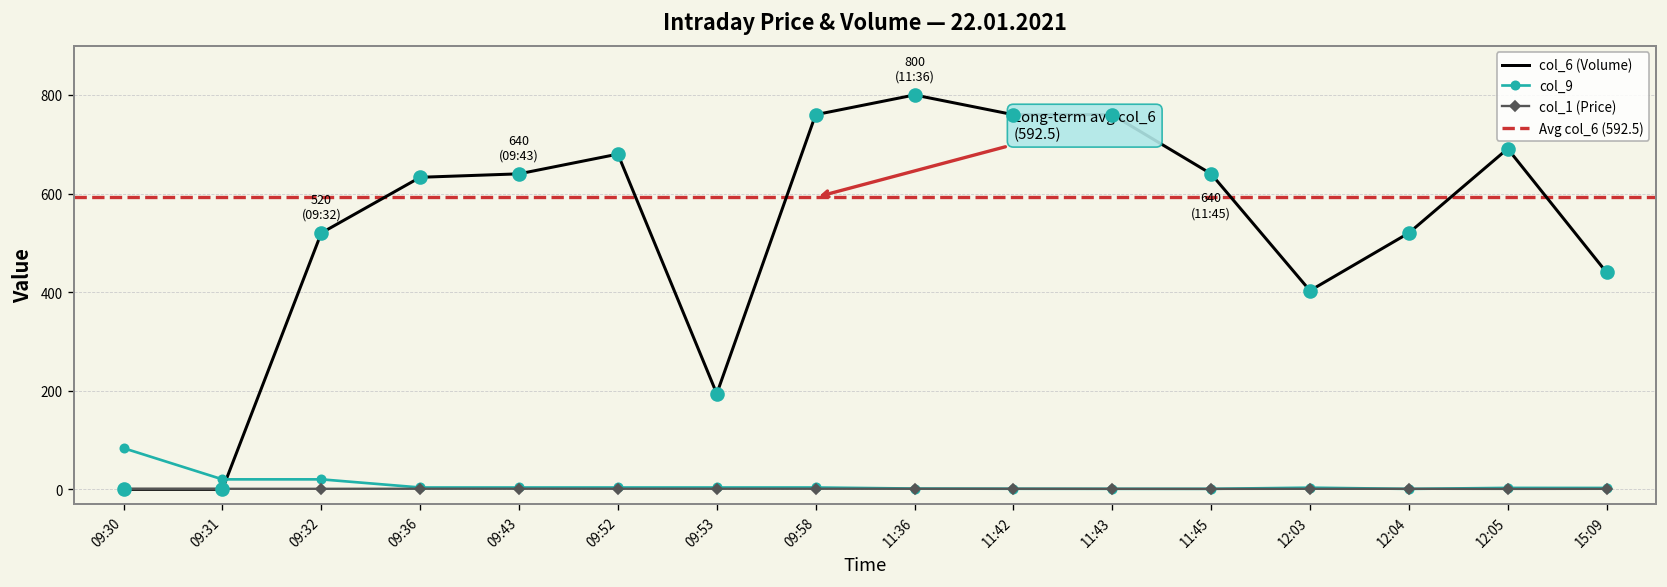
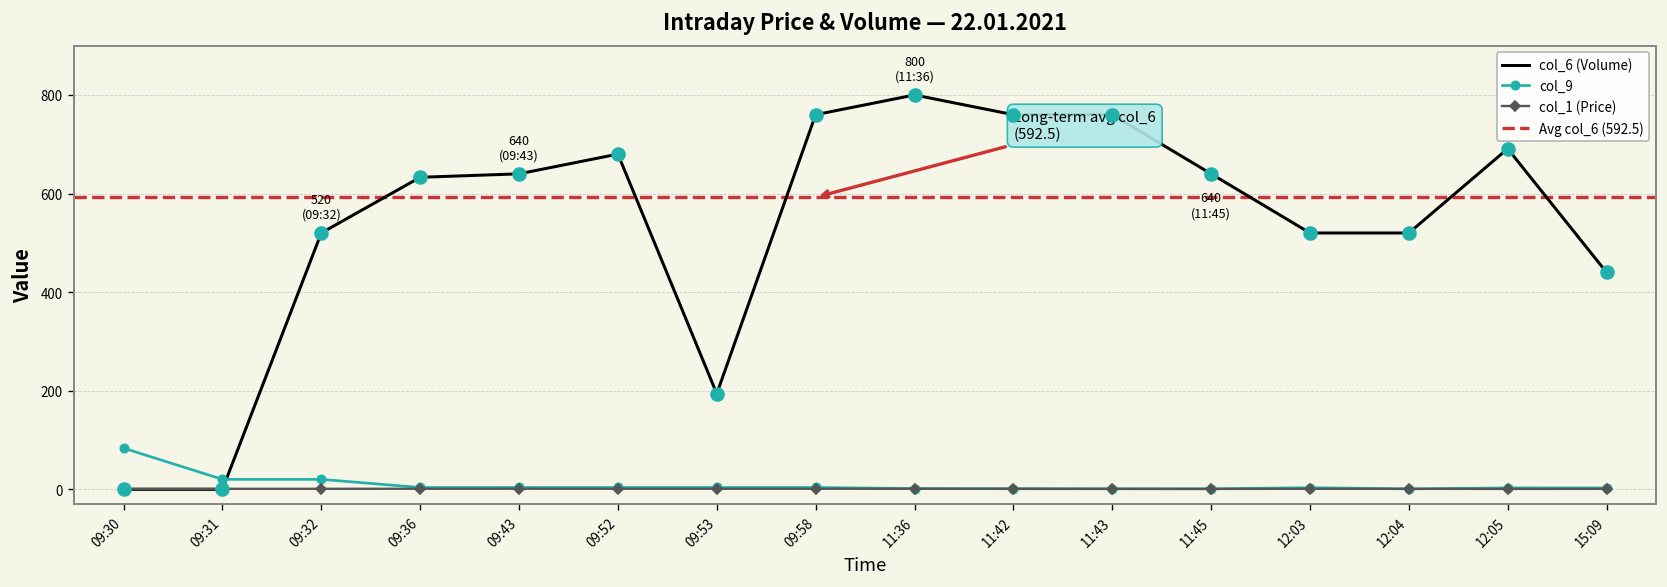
  {
    "col_6 (Volume)": {
      "09:36": 630,
      "09:52": 680,
      "09:53": 190,
      "09:58": 760,
-     "12:03": 400,
+     "12:03": 520,
      "12:04": 520,
      "12:05": 690,
      "15:09": 440
    },
    "col_9": {
      "09:30": 80,
      "09:31": 20,
      "09:32": 20
    },
    "col_1 (Price)": {
      "09:32": 0
    }
  }
